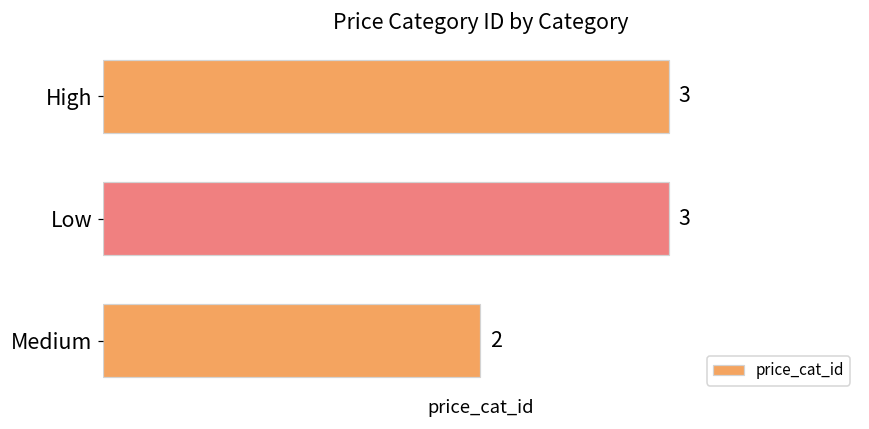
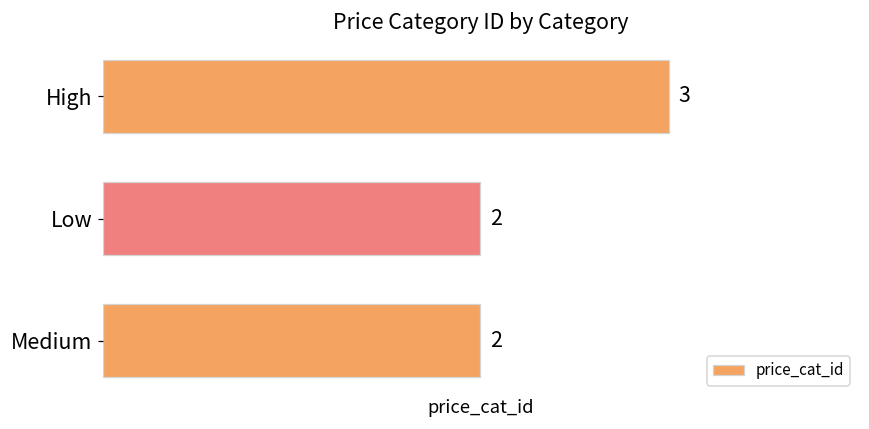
  {
    "High": 3,
-   "Low": 3,
+   "Low": 2,
    "Medium": 2
  }
